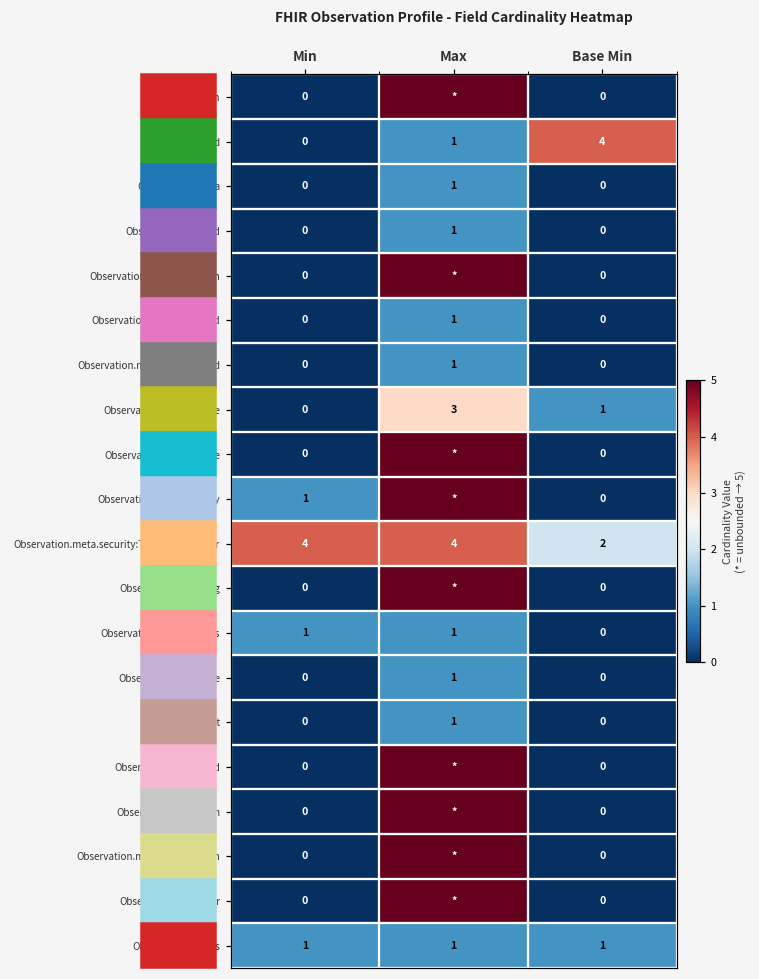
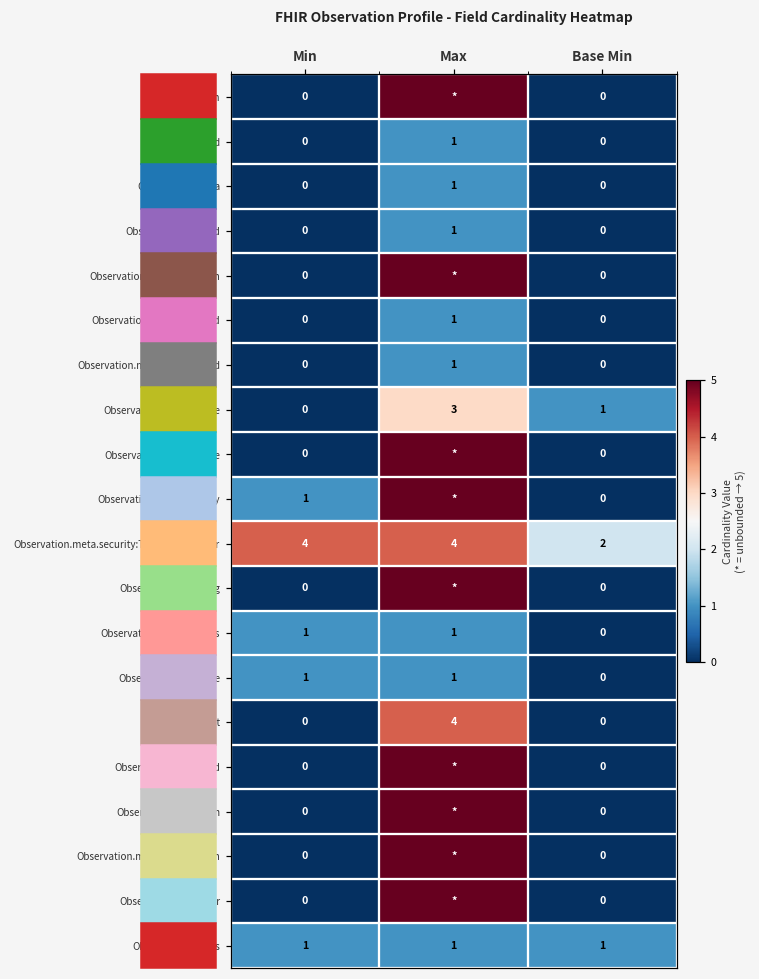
  {
    "Observation": {
      "Min": 0,
      "Base Min": 0
    },
    "Observation.id": {
      "Min": 0,
      "Max": 1,
-     "Base Min": 4
+     "Base Min": 0
    },
    "Observation.meta": {
      "Min": 0,
      "Max": 1,
      "Base Min": 0
    },
    "Observation.meta.id": {
      "Min": 0,
      "Max": 1,
      "Base Min": 0
    },
    "Observation.meta.extension": {
      "Min": 0,
      "Base Min": 0
    },
    "Observation.meta.versionId": {
      "Min": 0,
      "Max": 1,
      "Base Min": 0
    },
    "Observation.meta.lastUpdated": {
      "Min": 0,
      "Max": 1,
      "Base Min": 0
    },
    "Observation.meta.source": {
      "Min": 0,
      "Max": 3,
      "Base Min": 1
    },
    "Observation.meta.profile": {
      "Min": 0,
      "Base Min": 0
    },
    "Observation.meta.security": {
      "Min": 1,
      "Base Min": 0
    },
    "Observation.meta.security:TransplantCenter": {
      "Min": 4,
      "Max": 4,
      "Base Min": 2
    },
    "Observation.meta.tag": {
      "Min": 0,
      "Base Min": 0
    },
    "Observation.implicitRules": {
      "Min": 1,
      "Max": 1,
      "Base Min": 0
    },
    "Observation.language": {
-     "Min": 0,
+     "Min": 1,
      "Max": 1,
      "Base Min": 0
    },
    "Observation.text": {
      "Min": 0,
-     "Max": 1,
+     "Max": 4,
      "Base Min": 0
    },
    "Observation.contained": {
      "Min": 0,
      "Base Min": 0
    },
    "Observation.extension": {
      "Min": 0,
      "Base Min": 0
    },
    "Observation.modifierExtension": {
      "Min": 0,
      "Base Min": 0
    },
    "Observation.identifier": {
      "Min": 0,
      "Base Min": 0
    },
    "Observation.status": {
      "Min": 1,
      "Max": 1,
      "Base Min": 1
    }
  }
